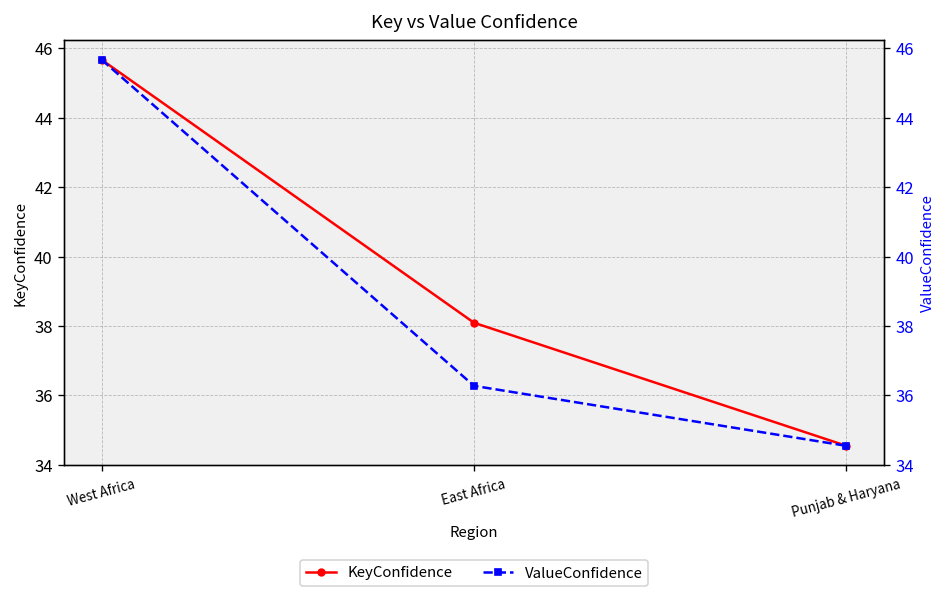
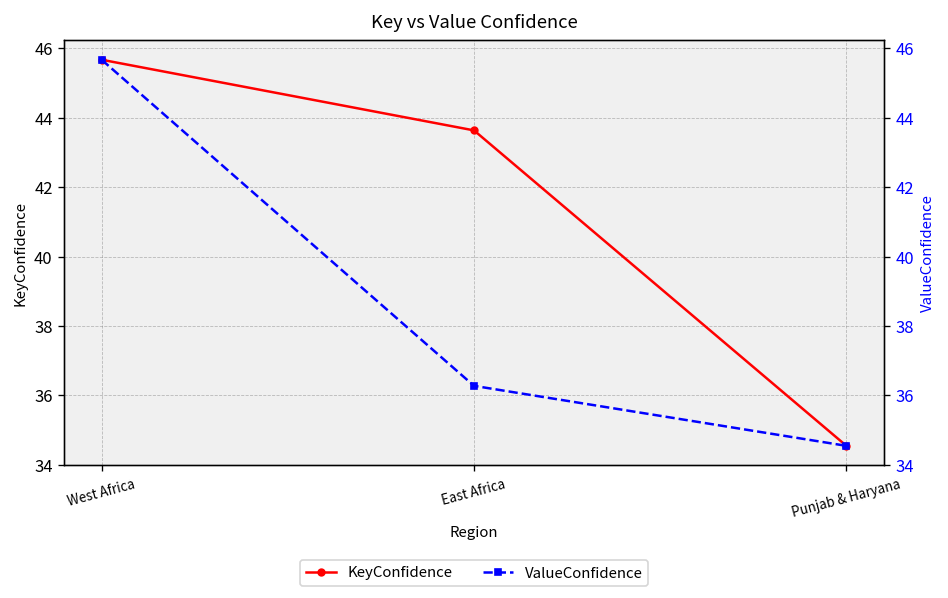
  {
    "KeyConfidence": {
      "West Africa": 45.7,
-     "East Africa": 38.1,
+     "East Africa": 43.6,
      "Punjab & Haryana": 34.5
    },
    "ValueConfidence": {
      "West Africa": 45.7,
      "East Africa": 36.3,
      "Punjab & Haryana": 34.5
    }
  }
